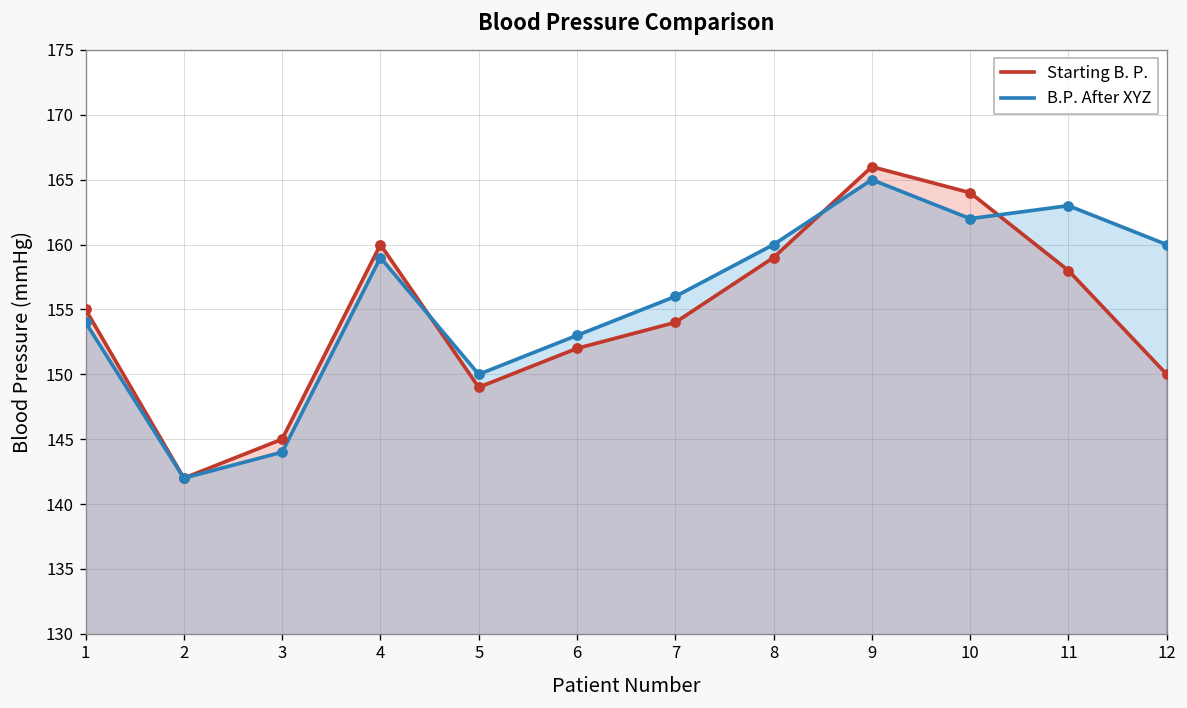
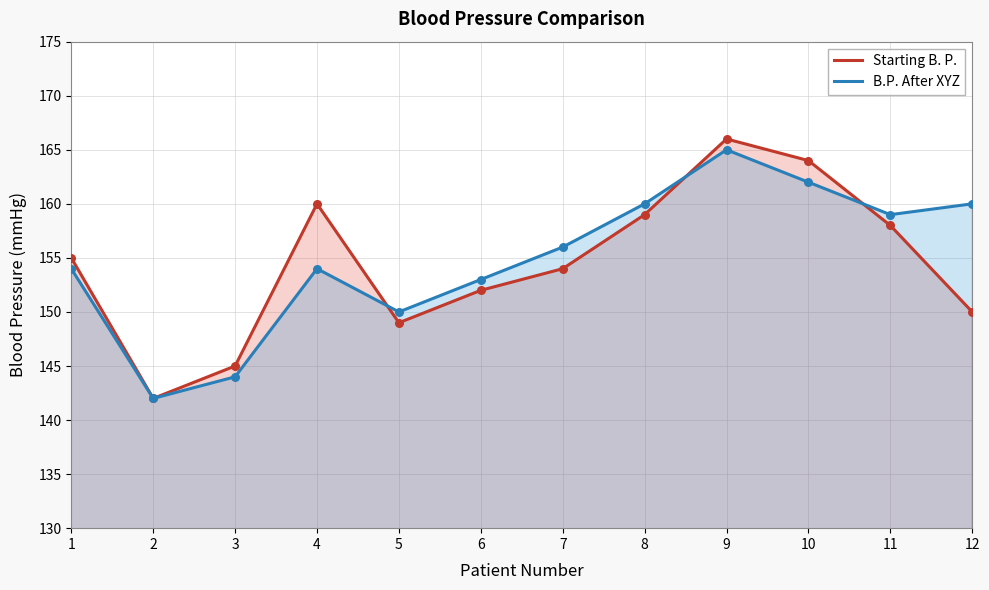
  {
    "Starting B. P.": {
      "1": 155,
      "3": 145,
      "4": 160,
      "5": 149,
      "6": 152,
      "7": 154,
      "8": 159,
      "9": 166,
      "10": 164,
      "11": 158,
      "12": 150
    },
    "B.P. After XYZ": {
      "1": 154,
      "3": 144,
-     "4": 159,
+     "4": 154,
      "5": 150,
      "6": 153,
      "7": 156,
      "8": 160,
      "9": 165,
      "10": 162,
-     "11": 163,
+     "11": 159,
      "12": 160
    }
  }
